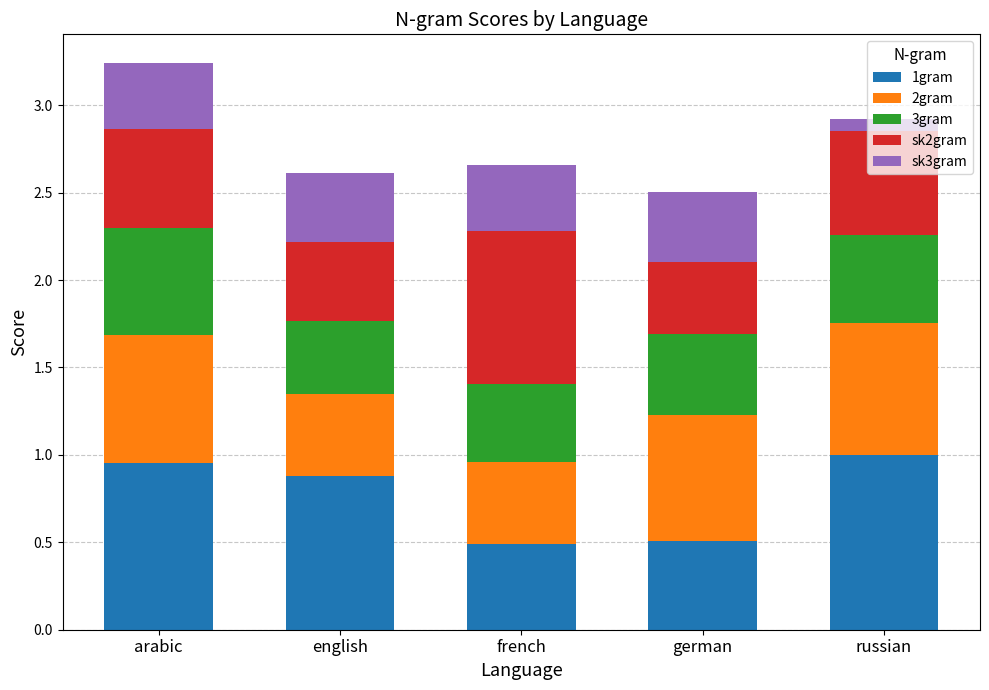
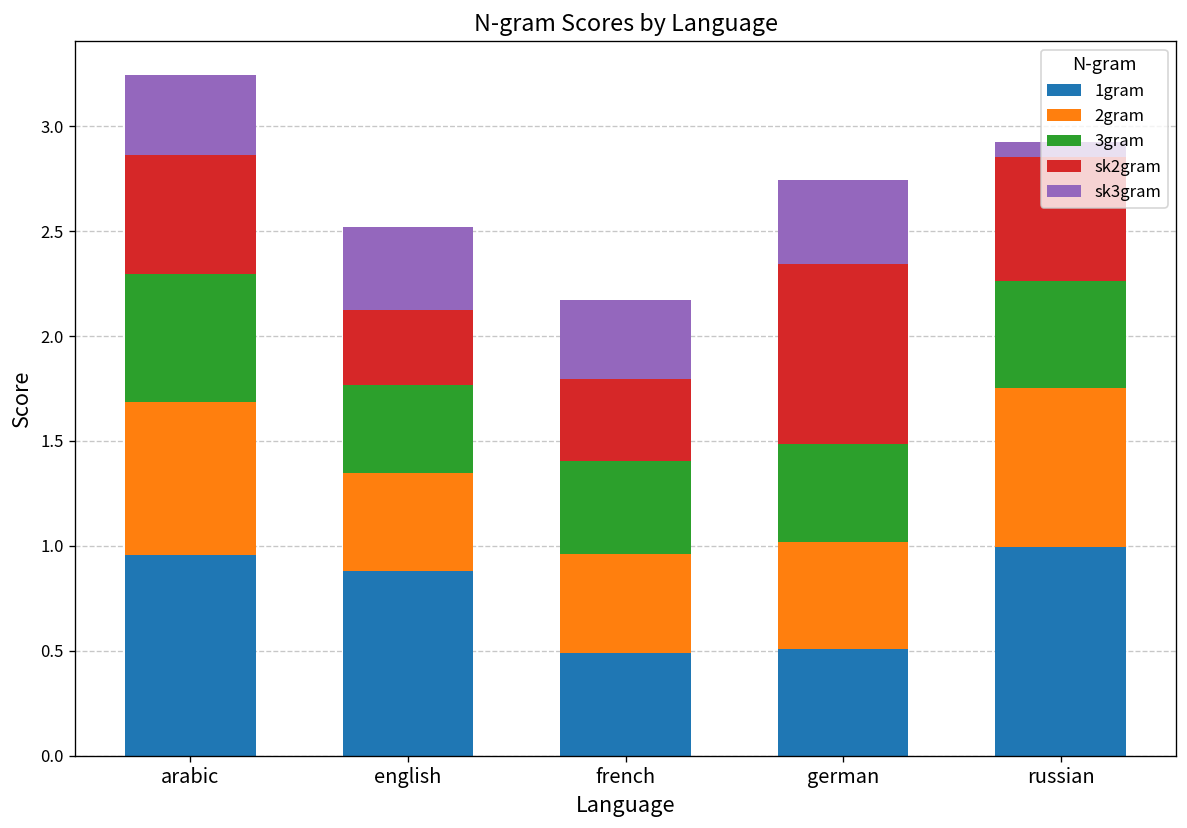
  {
    "1gram": {
      "arabic": 0.96,
      "english": 0.88,
      "french": 0.49,
      "german": 0.51,
      "russian": 1.00
    },
    "2gram": {
      "arabic": 0.73,
      "english": 0.47,
      "french": 0.47,
-     "german": 0.72,
+     "german": 0.51,
      "russian": 0.76
    },
    "3gram": {
      "arabic": 0.61,
      "english": 0.42,
      "french": 0.44,
      "german": 0.47,
      "russian": 0.51
    },
    "sk2gram": {
      "arabic": 0.57,
-     "english": 0.45,
-     "french": 0.88,
-     "german": 0.41
+     "english": 0.36,
+     "french": 0.39,
+     "german": 0.86
    },
    "sk3gram": {
      "arabic": 0.38,
      "english": 0.40,
      "french": 0.38,
      "german": 0.40
    }
  }
